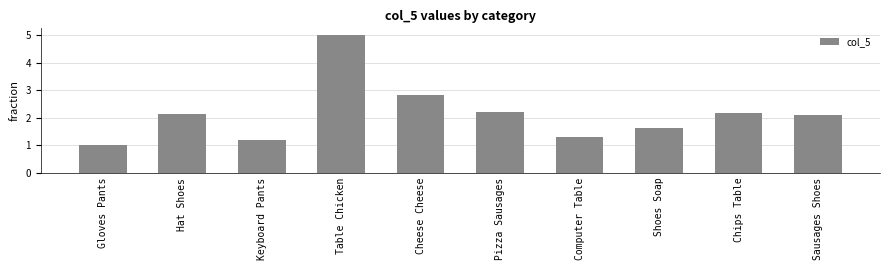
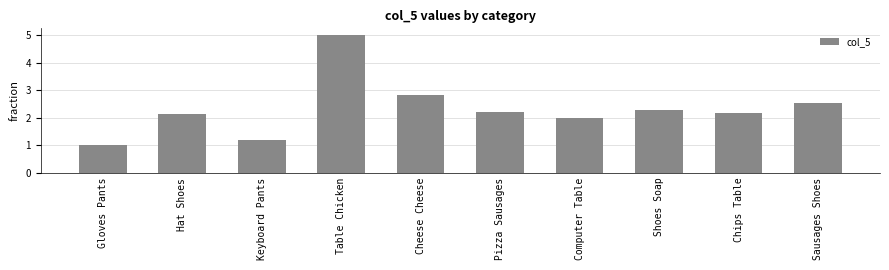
  {
    "Gloves Pants": 1.0,
    "Hat Shoes": 2.1,
    "Keyboard Pants": 1.2,
    "Table Chicken": 5.0,
    "Cheese Cheese": 2.8,
    "Pizza Sausages": 2.2,
-   "Computer Table": 1.3,
-   "Shoes Soap": 1.6,
+   "Computer Table": 2.0,
+   "Shoes Soap": 2.3,
    "Chips Table": 2.2,
-   "Sausages Shoes": 2.1
+   "Sausages Shoes": 2.5
  }
